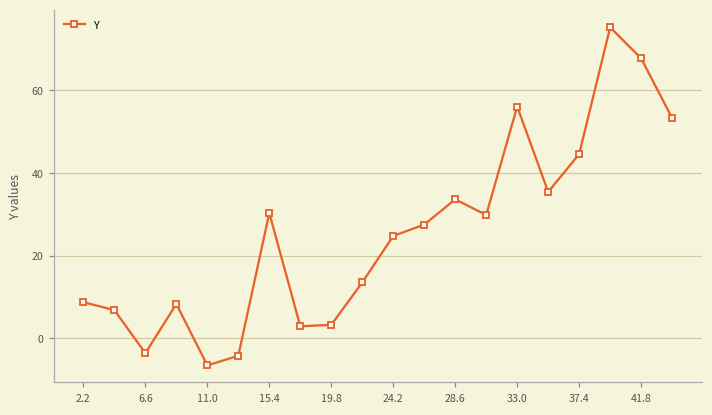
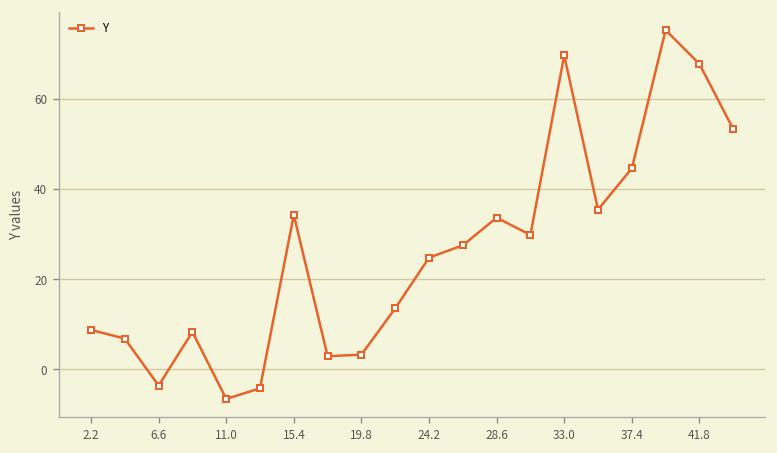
  {
    "2.2": 9,
    "6.6": -4,
    "11.0": -7,
-   "15.4": 30,
+   "15.4": 34,
    "19.8": 3,
    "24.2": 25,
    "28.6": 34,
-   "33.0": 56,
+   "33.0": 70,
    "37.4": 45,
    "41.8": 68
  }
